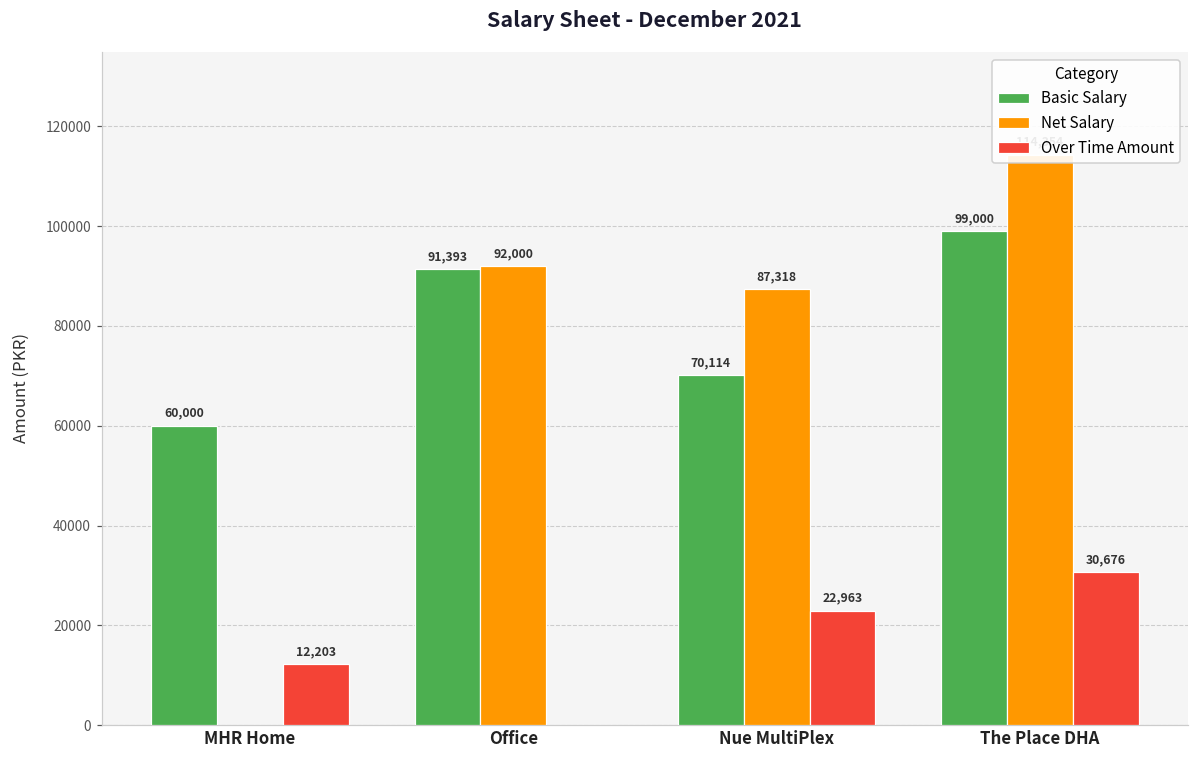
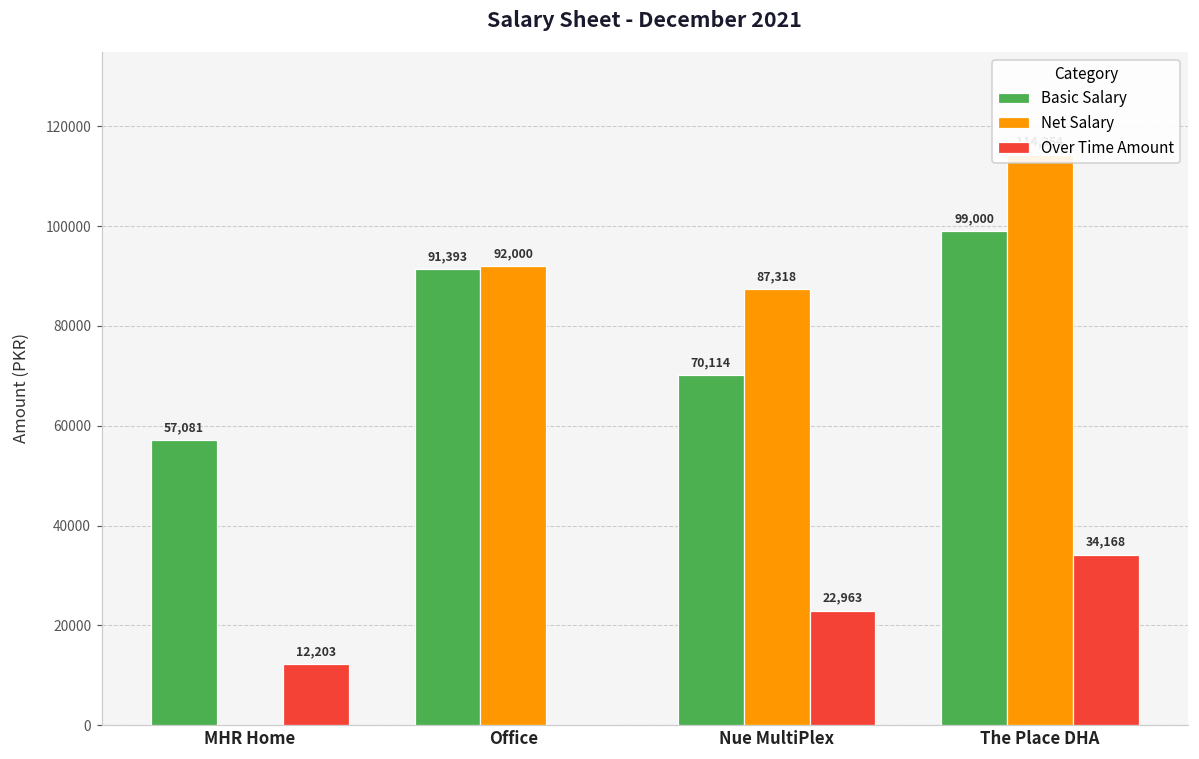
  {
    "Basic Salary": {
-     "MHR Home": "60,000",
+     "MHR Home": "57,081",
      "Office": "91,393",
      "Nue MultiPlex": "70,114",
      "The Place DHA": "99,000"
    },
    "Net Salary": {
      "Office": "92,000",
      "Nue MultiPlex": "87,318"
    },
    "Over Time Amount": {
      "MHR Home": "12,203",
      "Nue MultiPlex": "22,963",
-     "The Place DHA": "30,676"
+     "The Place DHA": "34,168"
    }
  }
